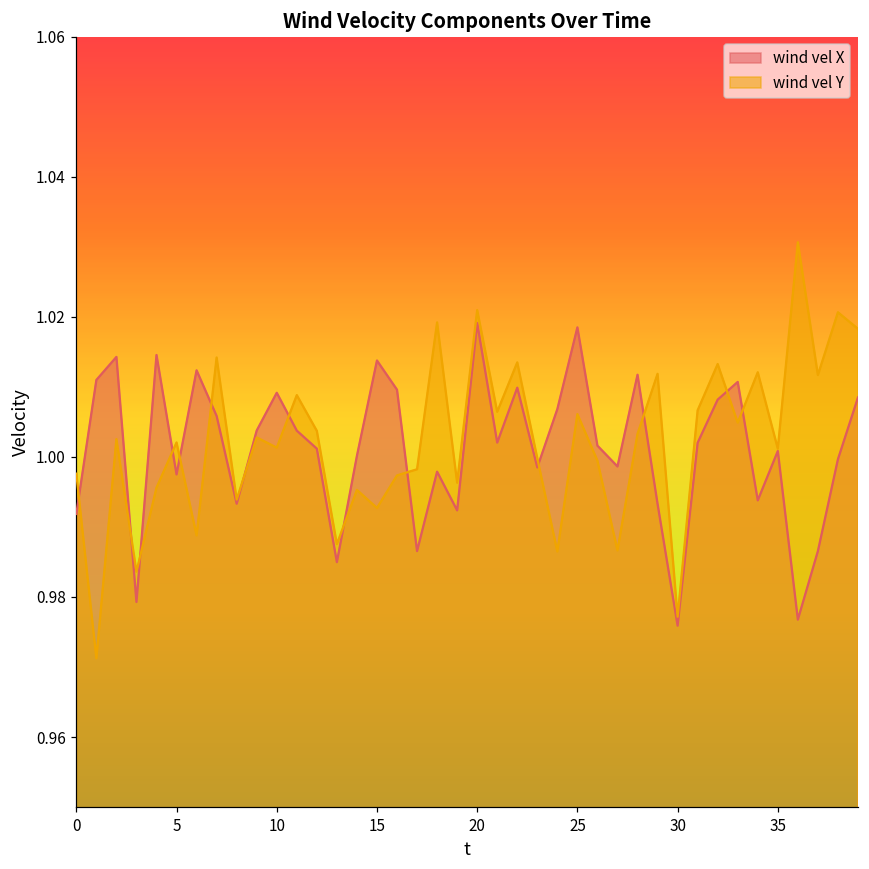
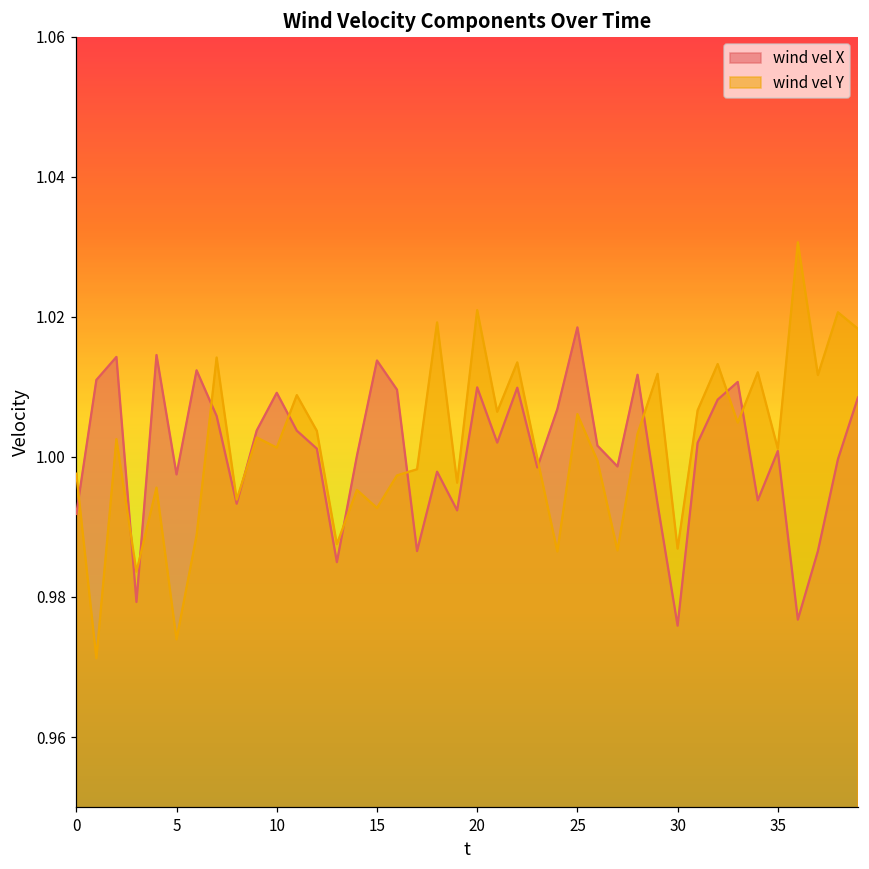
  {
    "wind vel X": {
      "0": 0.992,
      "5": 0.997,
      "10": 1.009,
      "15": 1.014,
-     "20": 1.019,
+     "20": 1.010,
      "25": 1.018,
      "30": 0.976
    },
    "wind vel Y": {
      "0": 0.998,
-     "5": 1.002,
+     "5": 0.974,
      "10": 1.001,
      "15": 0.993,
      "20": 1.021,
      "25": 1.006,
-     "30": 0.977
+     "30": 0.987
    }
  }
